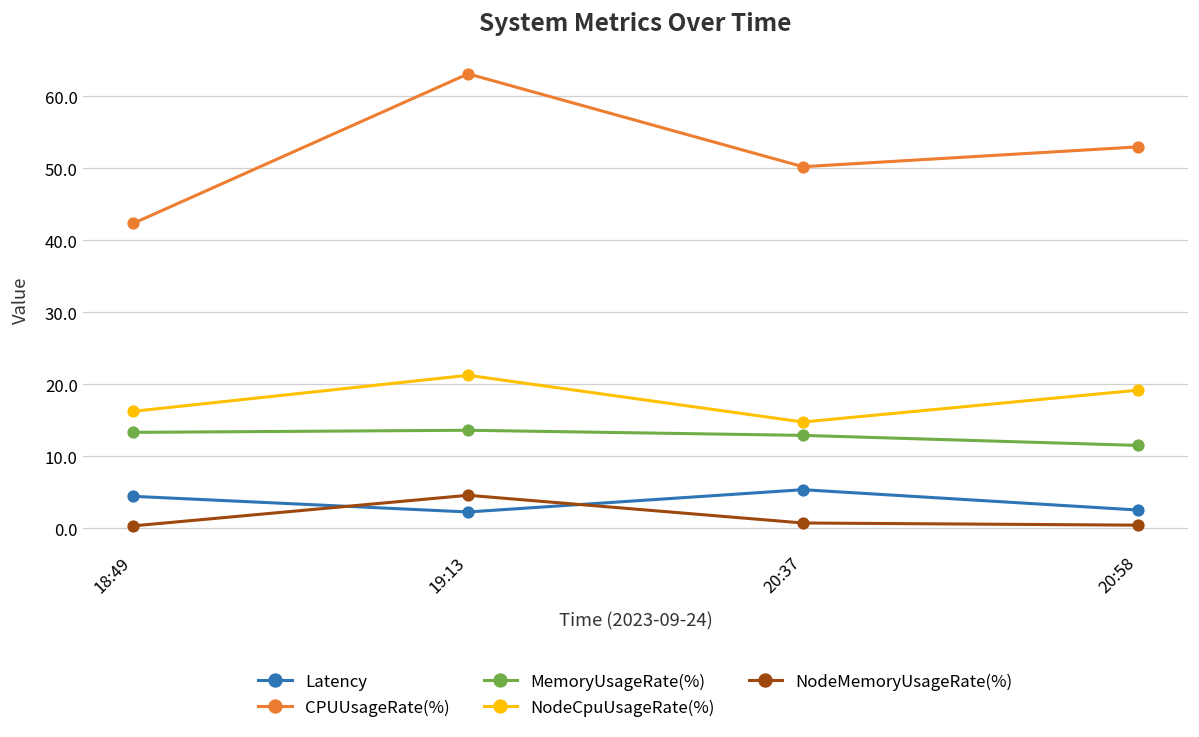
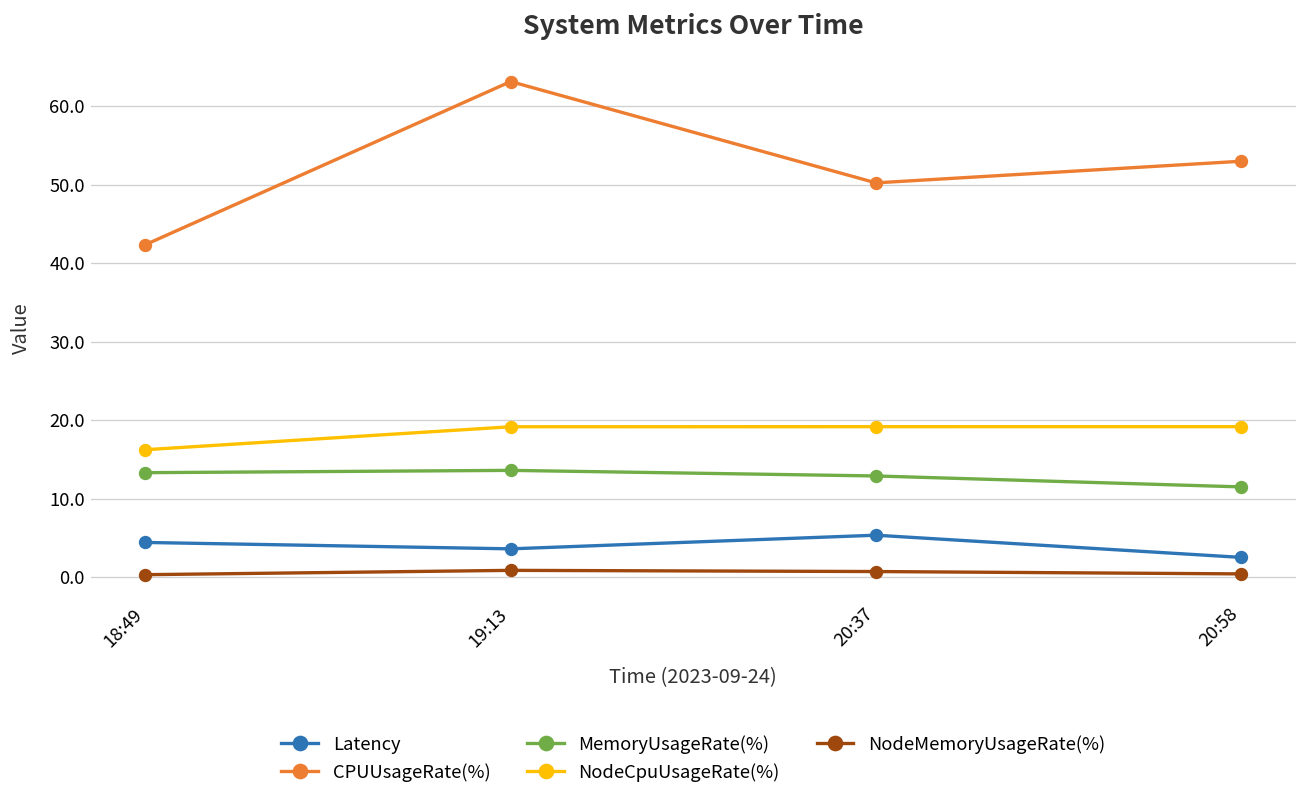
  {
    "Latency": {
      "18:49": 4,
-     "19:13": 2,
+     "19:13": 4,
      "20:37": 5,
      "20:58": 3
    },
    "CPUUsageRate(%)": {
      "18:49": 42,
      "19:13": 63,
      "20:37": 50,
      "20:58": 53
    },
    "MemoryUsageRate(%)": {
      "18:49": 13,
      "19:13": 14,
      "20:37": 13,
      "20:58": 12
    },
    "NodeCpuUsageRate(%)": {
      "18:49": 16,
-     "19:13": 21,
-     "20:37": 15,
+     "19:13": 19,
+     "20:37": 19,
      "20:58": 19
    },
    "NodeMemoryUsageRate(%)": {
      "18:49": 0,
-     "19:13": 5,
+     "19:13": 1,
      "20:37": 1,
      "20:58": 0
    }
  }
